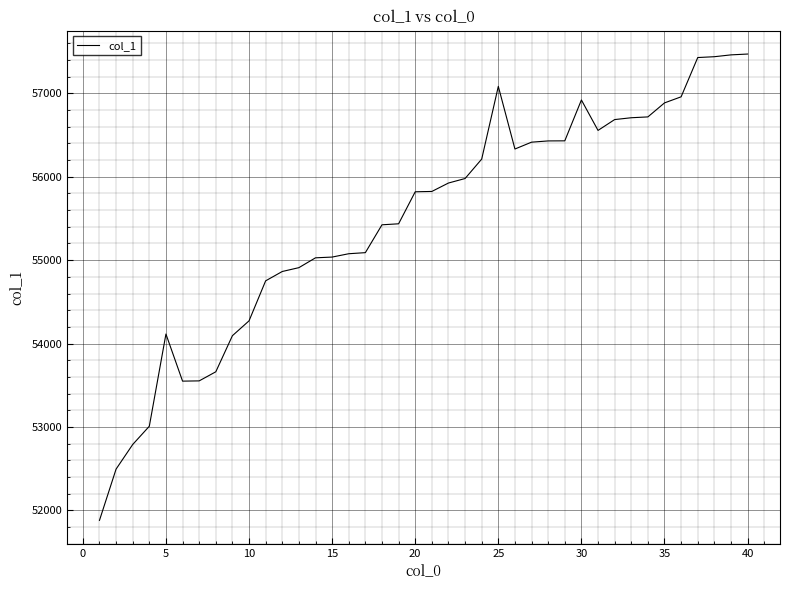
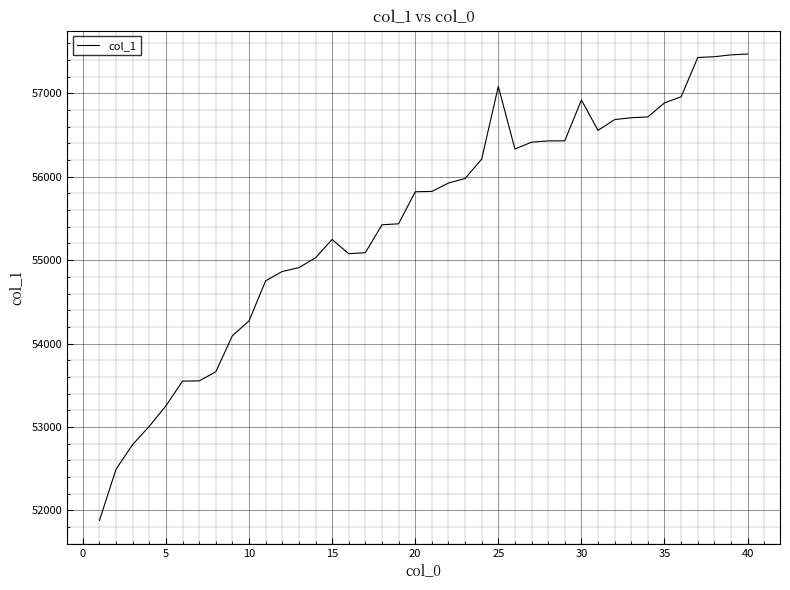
  {
-   "5": 54100,
+   "5": 53300,
    "10": 54300,
-   "15": 55000,
+   "15": 55200,
    "20": 55800,
    "25": 57100,
    "30": 56900,
    "35": 56900,
    "40": 57500
  }
